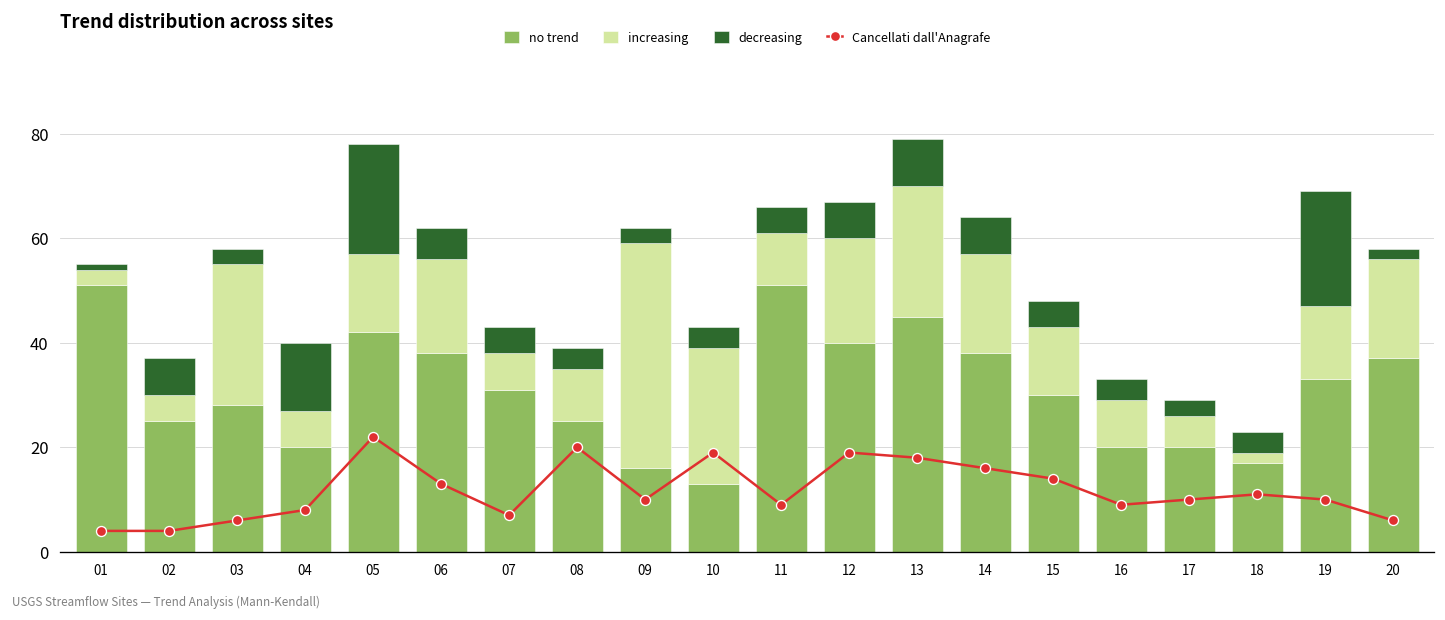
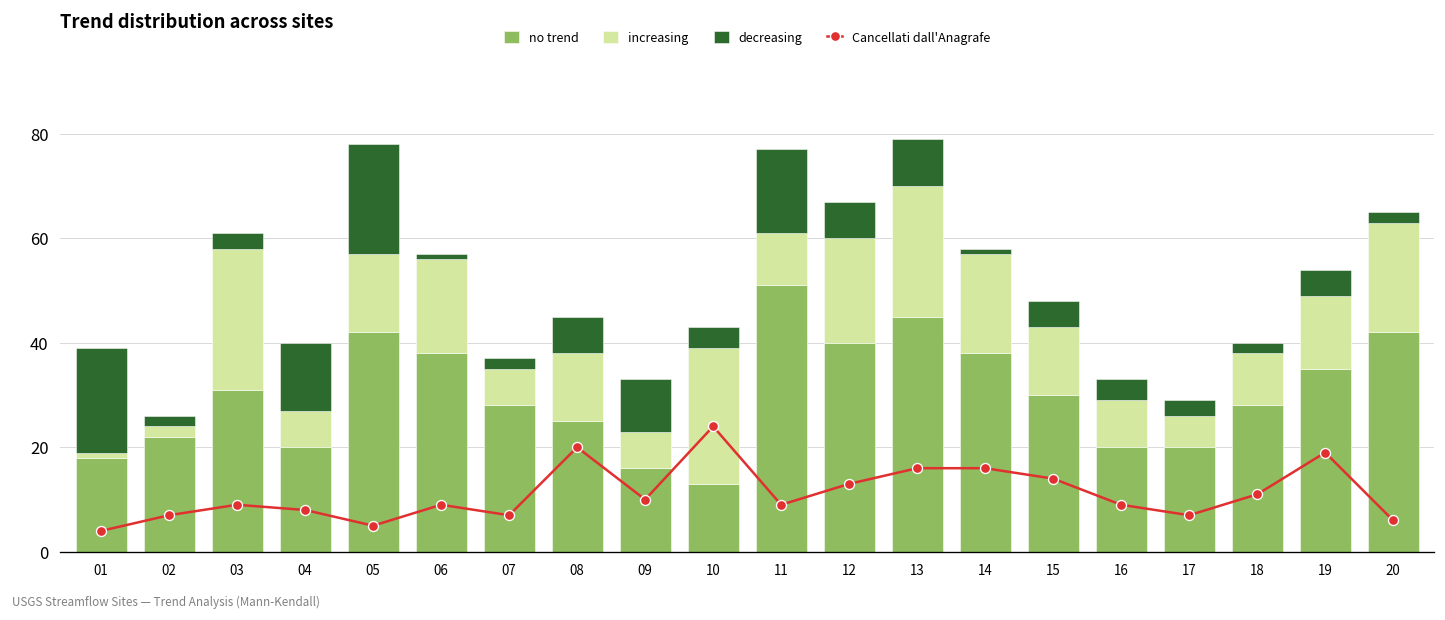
  {
    "no trend": {
-     "01": 51,
-     "02": 25,
-     "03": 28,
+     "01": 18,
+     "02": 22,
+     "03": 31,
      "04": 20,
      "05": 42,
      "06": 38,
-     "07": 31,
+     "07": 28,
      "08": 25,
      "09": 16,
      "10": 13,
      "11": 51,
      "12": 40,
      "13": 45,
      "14": 38,
      "15": 30,
      "16": 20,
      "17": 20,
-     "18": 17,
-     "19": 33,
-     "20": 37
+     "18": 28,
+     "19": 35,
+     "20": 42
    },
    "Cancellati dall'Anagrafe": {
      "01": 4,
-     "02": 4,
-     "03": 6,
+     "02": 7,
+     "03": 9,
      "04": 8,
-     "05": 22,
-     "06": 13,
+     "05": 5,
+     "06": 9,
      "07": 7,
      "08": 20,
      "09": 10,
-     "10": 19,
+     "10": 24,
      "11": 9,
-     "12": 19,
-     "13": 18,
+     "12": 13,
+     "13": 16,
      "14": 16,
      "15": 14,
      "16": 9,
-     "17": 10,
+     "17": 7,
      "18": 11,
-     "19": 10,
+     "19": 19,
      "20": 6
    },
    "increasing": {
-     "01": 3,
-     "02": 5,
+     "01": 1,
+     "02": 2,
      "03": 27,
      "04": 7,
      "05": 15,
      "06": 18,
      "07": 7,
-     "08": 10,
-     "09": 43,
+     "08": 13,
+     "09": 7,
      "10": 26,
      "11": 10,
      "12": 20,
      "13": 25,
      "14": 19,
      "15": 13,
      "16": 9,
      "17": 6,
-     "18": 2,
+     "18": 10,
      "19": 14,
-     "20": 19
+     "20": 21
    },
    "decreasing": {
-     "01": 1,
-     "02": 7,
+     "01": 20,
+     "02": 2,
      "03": 3,
      "04": 13,
      "05": 21,
-     "06": 6,
-     "07": 5,
-     "08": 4,
-     "09": 3,
+     "06": 1,
+     "07": 2,
+     "08": 7,
+     "09": 10,
      "10": 4,
-     "11": 5,
+     "11": 16,
      "12": 7,
      "13": 9,
-     "14": 7,
+     "14": 1,
      "15": 5,
      "16": 4,
      "17": 3,
-     "18": 4,
-     "19": 22,
+     "18": 2,
+     "19": 5,
      "20": 2
    }
  }
